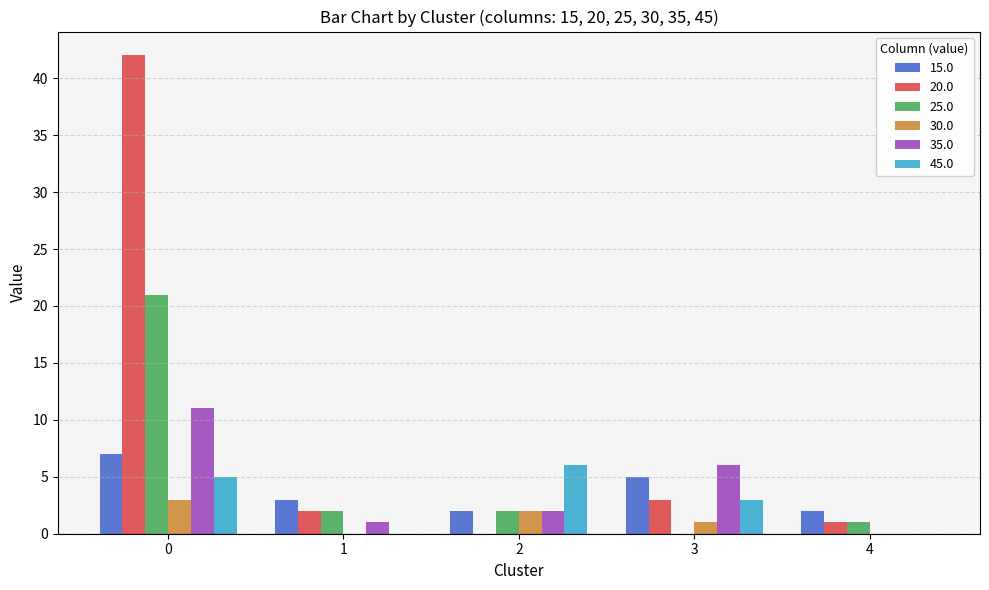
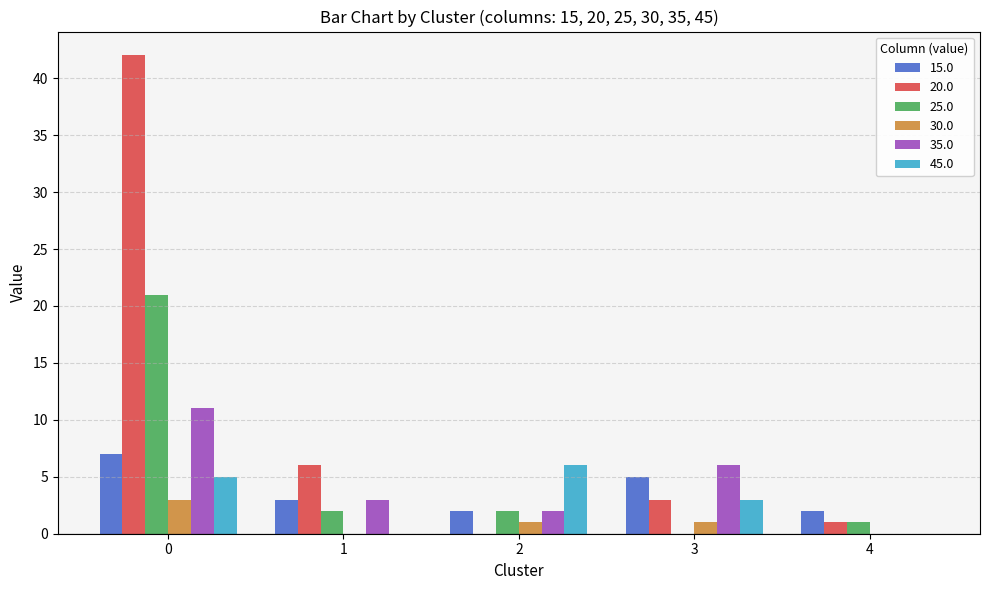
  {
    "15.0": {
      "0": 7,
      "1": 3,
      "2": 2,
      "3": 5,
      "4": 2
    },
    "20.0": {
      "0": 42,
-     "1": 2,
+     "1": 6,
      "2": 0,
      "3": 3,
      "4": 1
    },
    "25.0": {
      "0": 21,
      "1": 2,
      "2": 2,
      "3": 0,
      "4": 1
    },
    "30.0": {
      "0": 3,
      "1": 0,
-     "2": 2,
+     "2": 1,
      "3": 1,
      "4": 0
    },
    "35.0": {
      "0": 11,
-     "1": 1,
+     "1": 3,
      "2": 2,
      "3": 6,
      "4": 0
    },
    "45.0": {
      "0": 5,
      "1": 0,
      "2": 6,
      "3": 3,
      "4": 0
    }
  }
